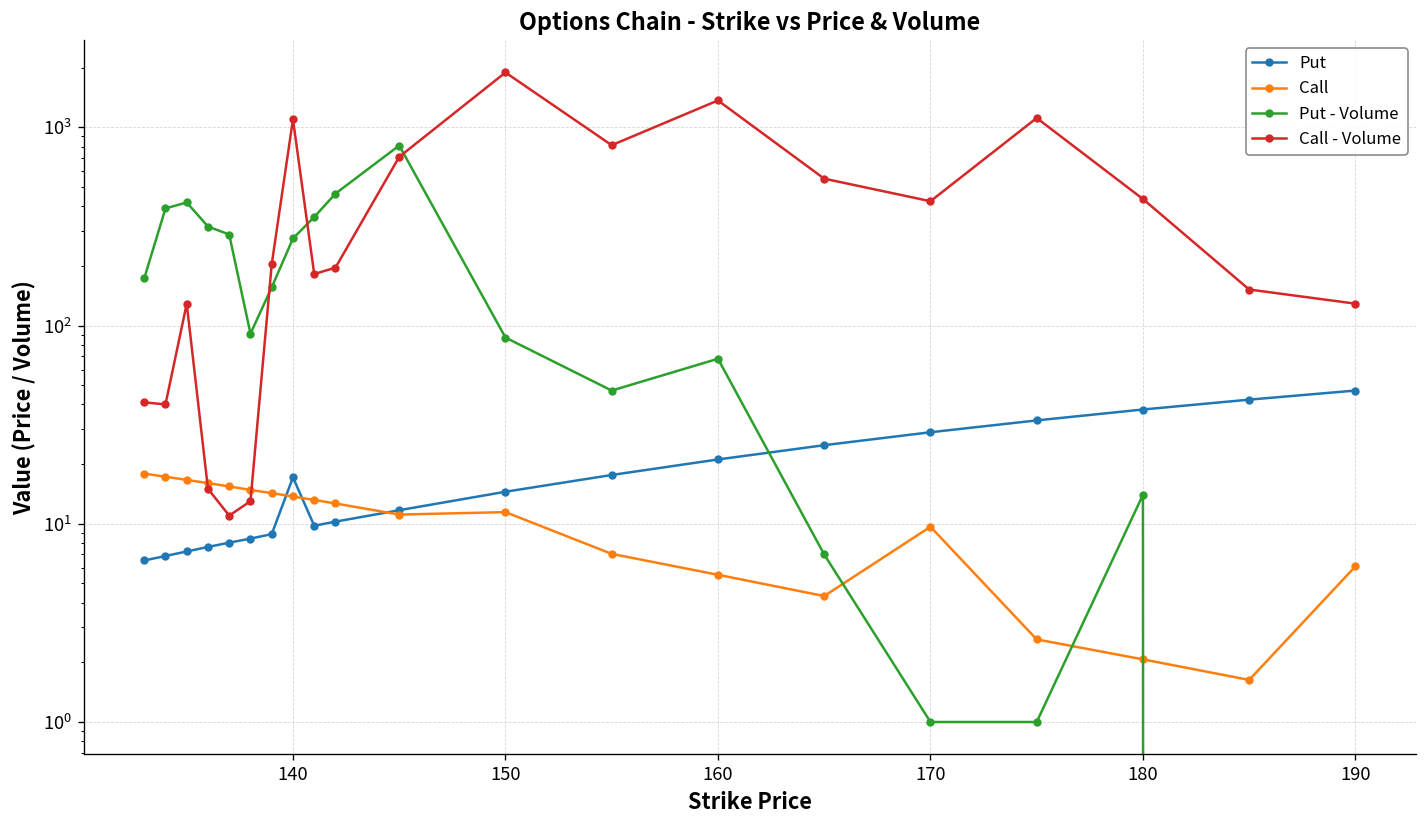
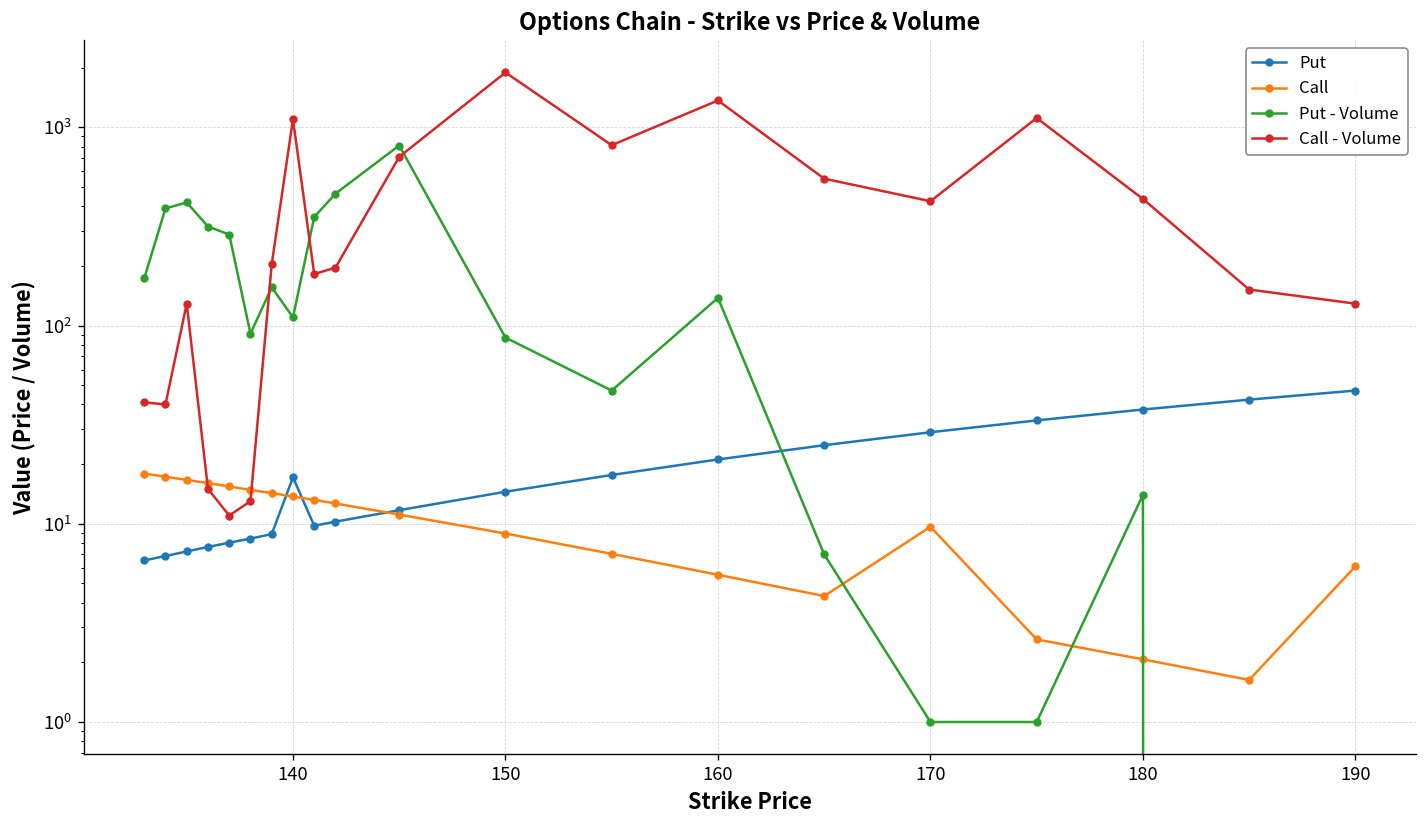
  {
    "Put": {
      "140": 17,
      "150": 15,
      "160": 21,
      "170": 29,
      "180": 38,
      "190": 47
    },
    "Call": {
      "140": 14,
-     "150": 11,
+     "150": 9,
      "160": 5.5,
      "170": 10,
      "180": 2,
      "190": 6
    },
    "Put - Volume": {
-     "140": 280,
+     "140": 110,
      "150": 90,
-     "160": 68,
+     "160": 140,
      "170": 1,
      "180": 14
    },
    "Call - Volume": {
      "140": 1100,
      "150": 1900,
      "160": 1400,
      "170": 420,
      "180": 440,
      "190": 130
    }
  }
